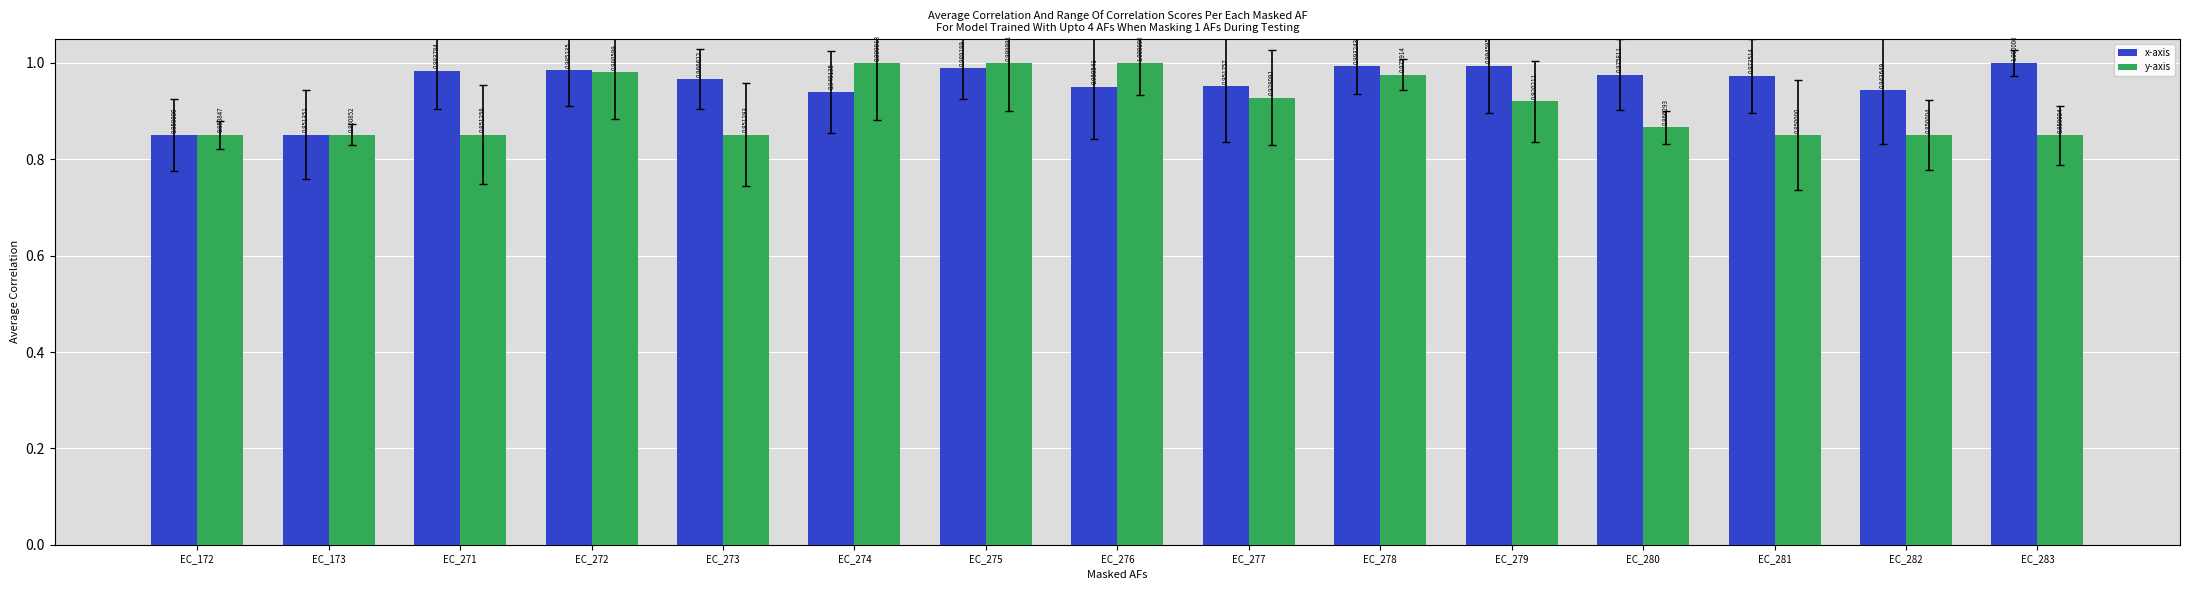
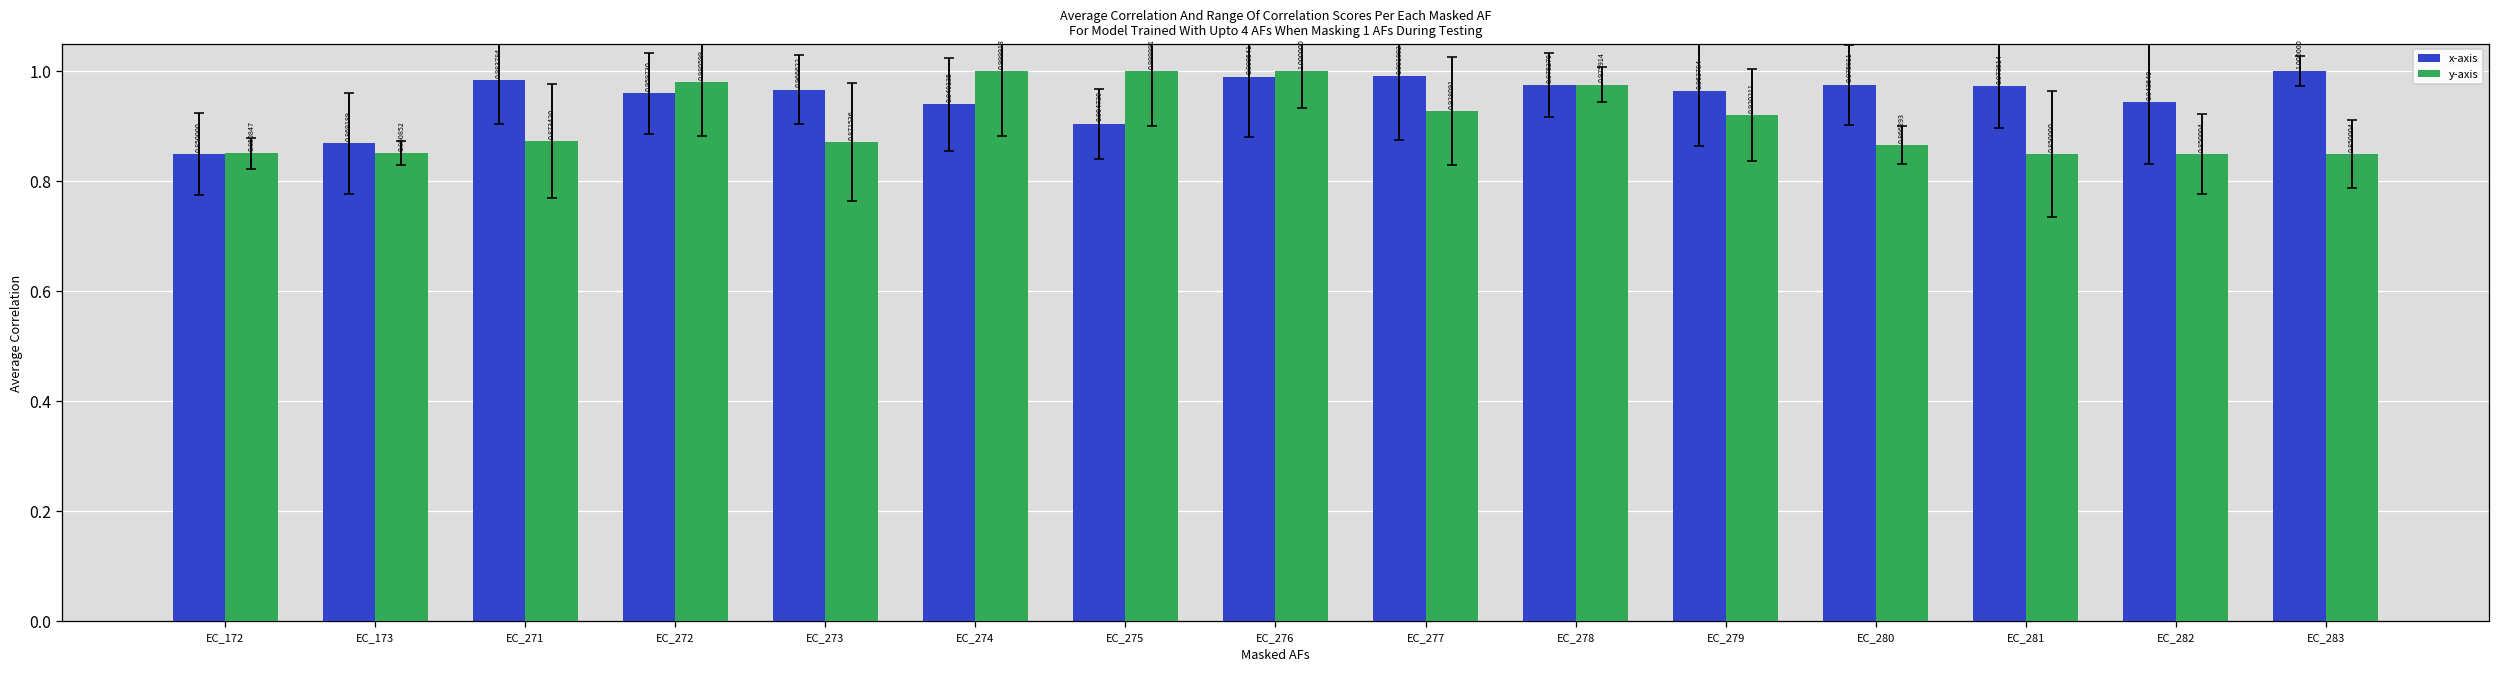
  {
    "x-axis": {
      "EC_172": 0.850000,
-     "EC_173": 0.851351,
+     "EC_173": 0.869189,
      "EC_271": 0.983784,
-     "EC_272": 0.985135,
+     "EC_272": 0.959730,
      "EC_274": 0.940135,
-     "EC_275": 0.989189,
-     "EC_276": 0.950541,
-     "EC_277": 0.951757,
-     "EC_278": 0.993243,
-     "EC_279": 0.994595,
+     "EC_275": 0.904730,
+     "EC_276": 0.990541,
+     "EC_277": 0.991892,
+     "EC_278": 0.975270,
+     "EC_279": 0.963784,
      "EC_280": 0.975811,
      "EC_281": 0.973514,
      "EC_282": 0.943649
    },
    "y-axis": {
-     "EC_271": 0.851258,
+     "EC_271": 0.873420,
      "EC_272": 0.980599,
-     "EC_273": 0.851293,
+     "EC_273": 0.871536,
      "EC_274": 0.999913,
      "EC_275": 0.999991,
      "EC_276": 1.000000,
      "EC_277": 0.928091,
      "EC_279": 0.920211,
      "EC_281": 0.850000,
      "EC_282": 0.850004
    }
  }
